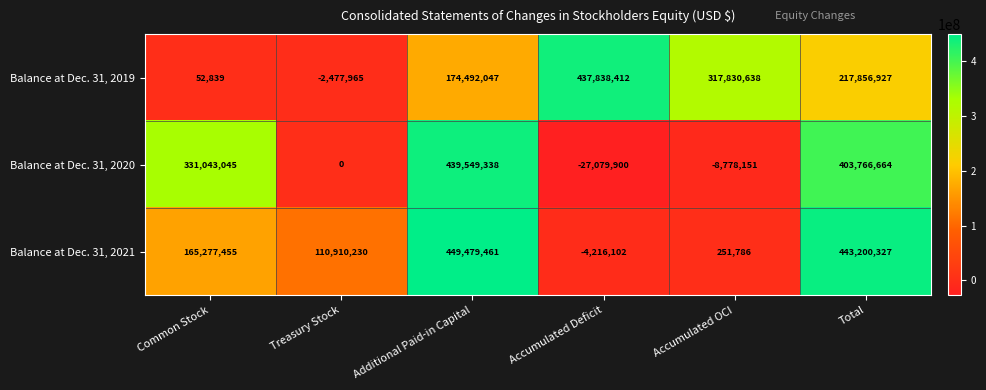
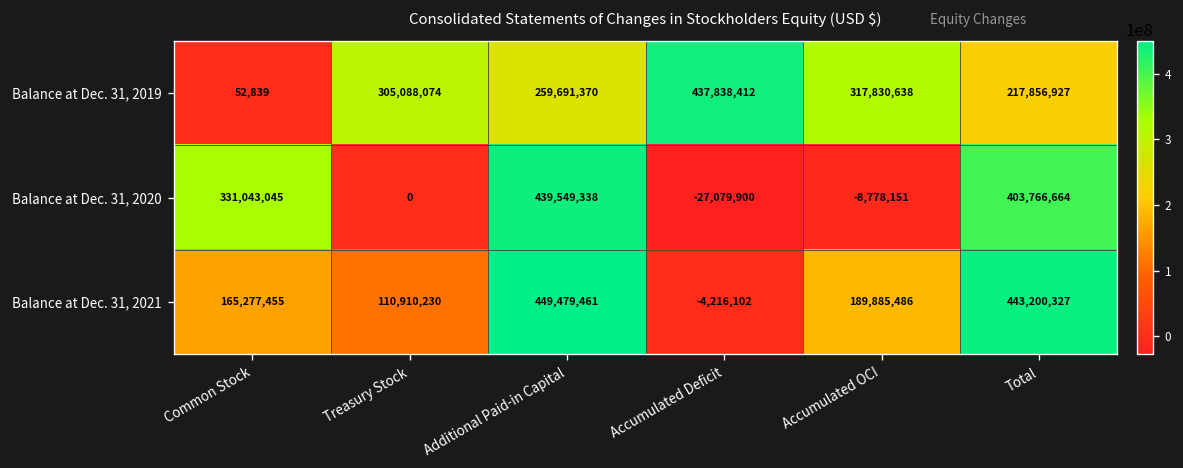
  {
    "Balance at Dec. 31, 2019": {
      "Common Stock": "52,839",
-     "Treasury Stock": "-2,477,965",
-     "Additional Paid-in Capital": "174,492,047",
+     "Treasury Stock": "305,088,074",
+     "Additional Paid-in Capital": "259,691,370",
      "Accumulated Deficit": "437,838,412",
      "Accumulated OCI": "317,830,638",
      "Total": "217,856,927"
    },
    "Balance at Dec. 31, 2020": {
      "Common Stock": "331,043,045",
      "Treasury Stock": "0",
      "Additional Paid-in Capital": "439,549,338",
      "Accumulated Deficit": "-27,079,900",
      "Accumulated OCI": "-8,778,151",
      "Total": "403,766,664"
    },
    "Balance at Dec. 31, 2021": {
      "Common Stock": "165,277,455",
      "Treasury Stock": "110,910,230",
      "Additional Paid-in Capital": "449,479,461",
      "Accumulated Deficit": "-4,216,102",
-     "Accumulated OCI": "251,786",
+     "Accumulated OCI": "189,885,486",
      "Total": "443,200,327"
    }
  }
